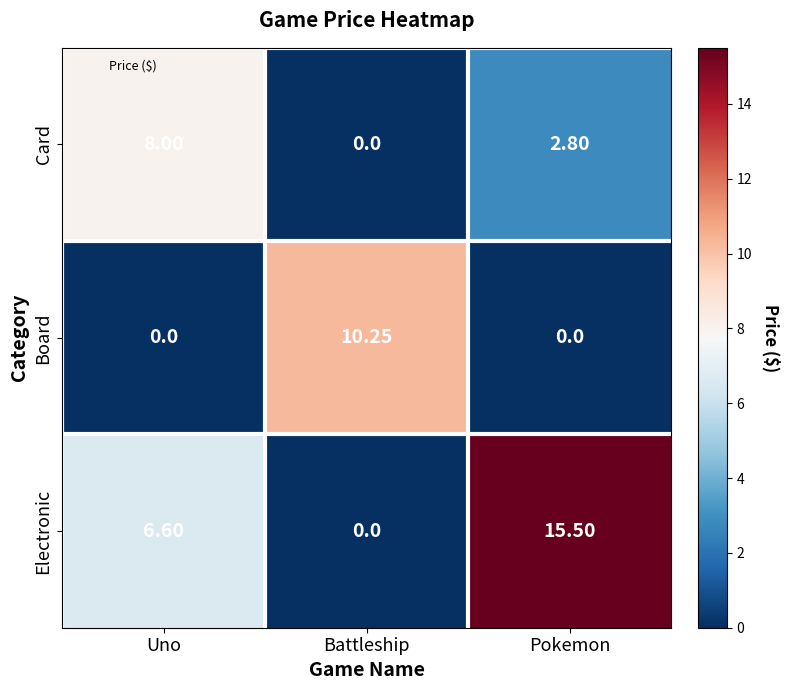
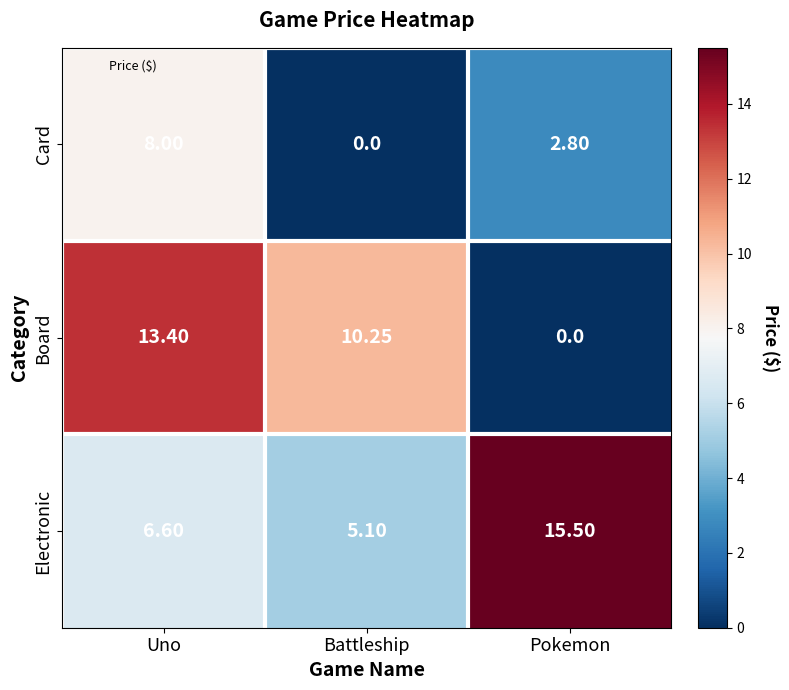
  {
    "Card": {
      "Battleship": 0.0,
      "Pokemon": 2.80
    },
    "Board": {
-     "Uno": 0.0,
+     "Uno": 13.40,
      "Battleship": 10.25,
      "Pokemon": 0.0
    },
    "Electronic": {
-     "Battleship": 0.0,
+     "Battleship": 5.10,
      "Pokemon": 15.50
    }
  }
